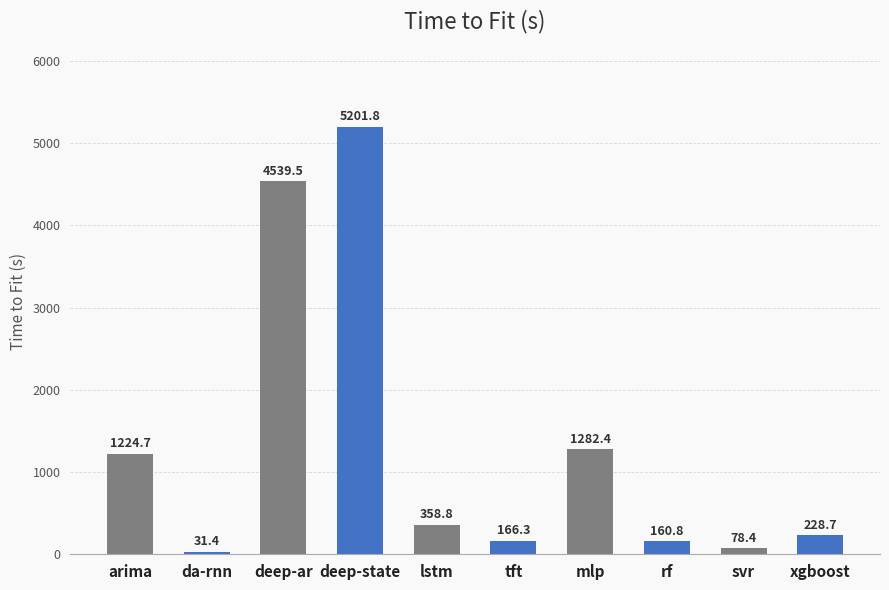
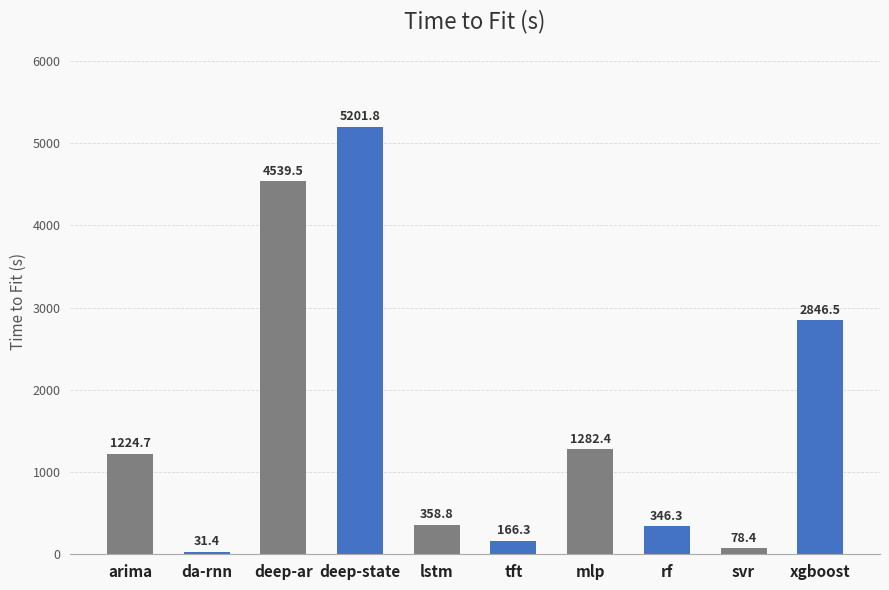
  {
    "arima": 1224.7,
    "da-rnn": 31.4,
    "deep-ar": 4539.5,
    "deep-state": 5201.8,
    "lstm": 358.8,
    "tft": 166.3,
    "mlp": 1282.4,
-   "rf": 160.8,
+   "rf": 346.3,
    "svr": 78.4,
-   "xgboost": 228.7
+   "xgboost": 2846.5
  }
